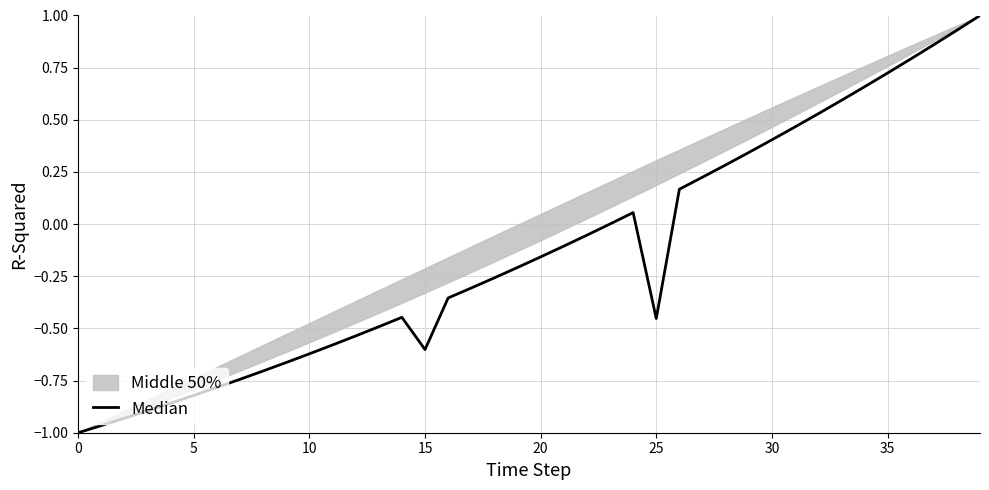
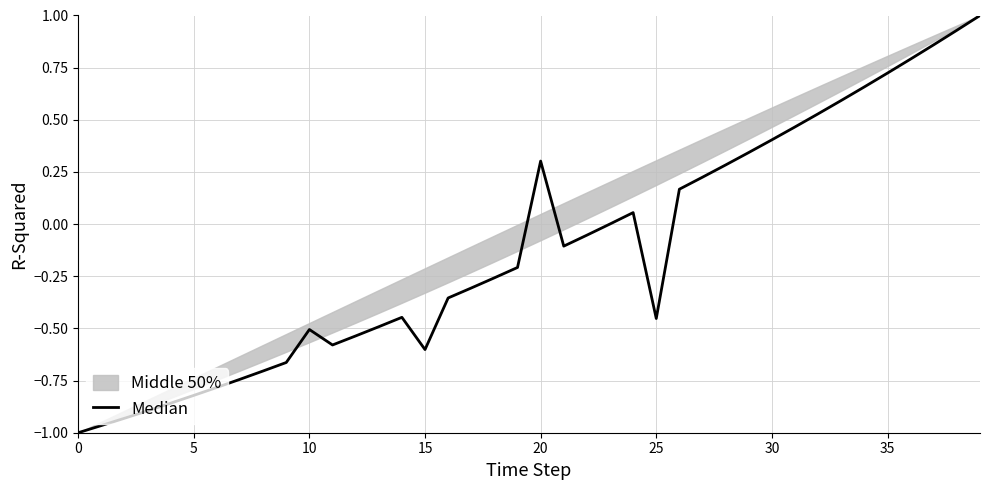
  {
    "Median": {
-     "10": -0.62,
+     "10": -0.51,
      "15": -0.60,
-     "20": -0.16,
+     "20": 0.30,
      "25": -0.45,
      "30": 0.40,
      "35": 0.72
    }
  }
